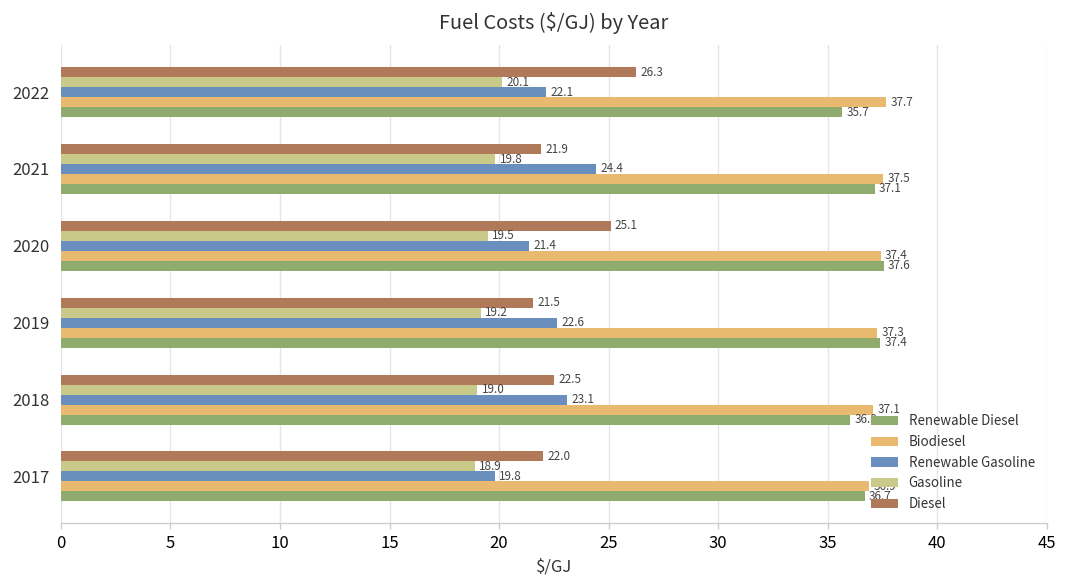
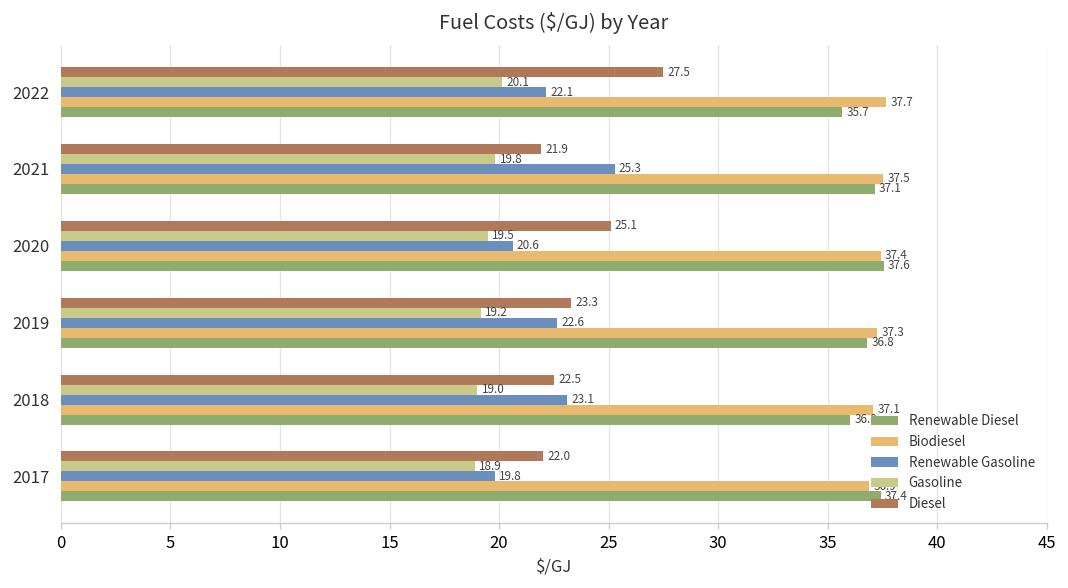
  {
    "Renewable Diesel": {
      "2022": 35.7,
      "2021": 37.1,
      "2020": 37.6,
-     "2019": 37.4,
+     "2019": 36.8,
      "2018": 36.0,
-     "2017": 36.7
+     "2017": 37.4
    },
    "Renewable Gasoline": {
      "2022": 22.1,
-     "2021": 24.4,
-     "2020": 21.4,
+     "2021": 25.3,
+     "2020": 20.6,
      "2019": 22.6,
      "2018": 23.1,
      "2017": 19.8
    },
    "Diesel": {
-     "2022": 26.3,
+     "2022": 27.5,
      "2021": 21.9,
      "2020": 25.1,
-     "2019": 21.5,
+     "2019": 23.3,
      "2018": 22.5,
      "2017": 22.0
    }
  }
